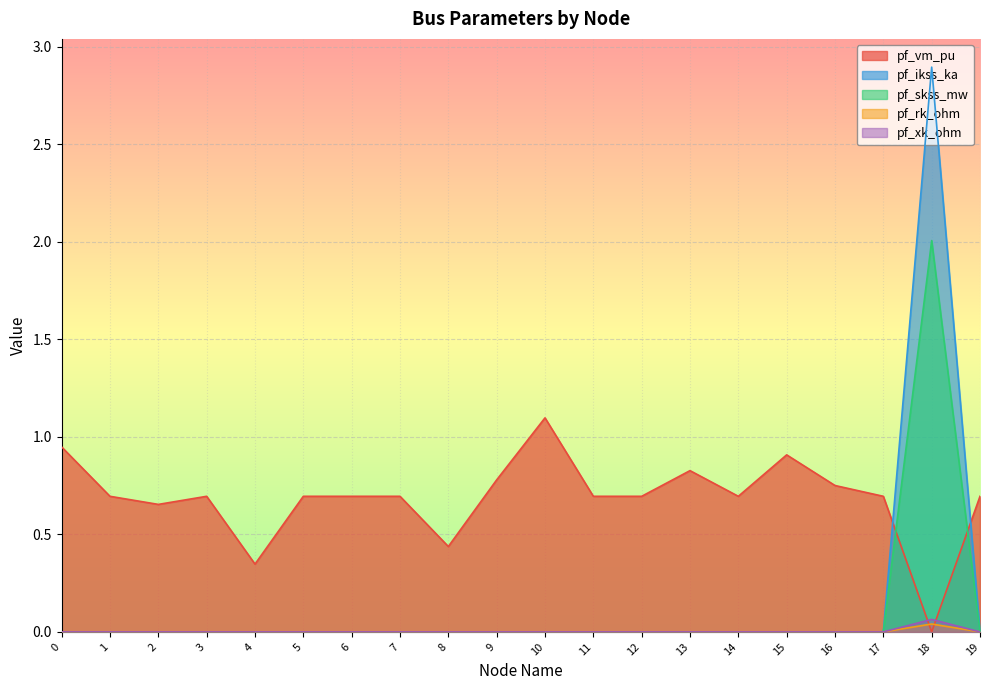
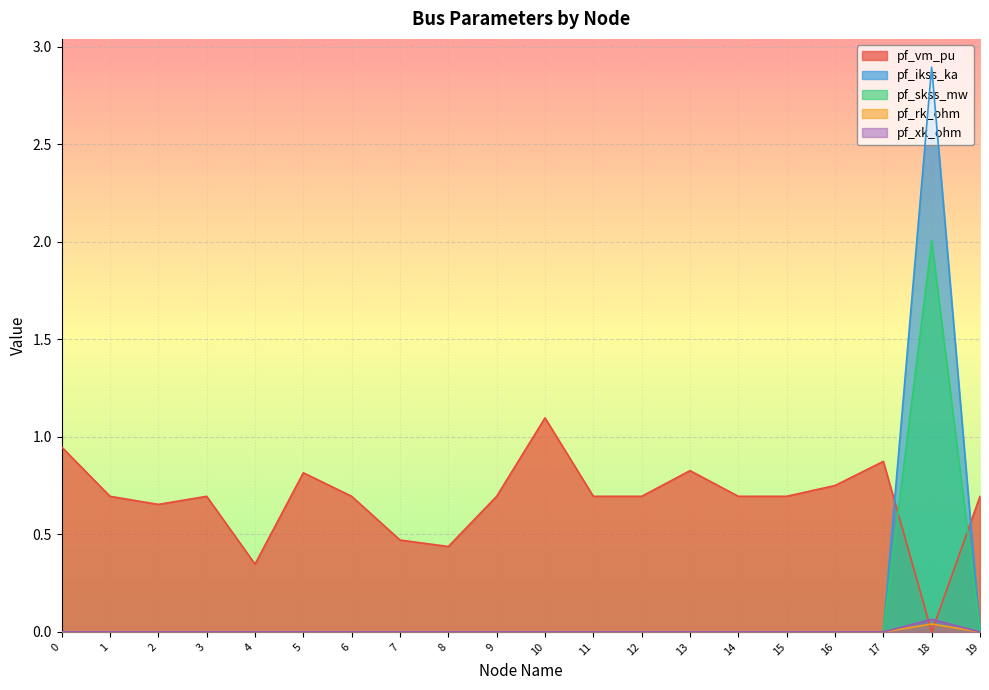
  {
    "pf_vm_pu": {
      "0": 0.95,
      "1": 0.70,
      "2": 0.65,
      "3": 0.70,
      "4": 0.35,
-     "5": 0.70,
+     "5": 0.82,
      "6": 0.70,
-     "7": 0.70,
+     "7": 0.47,
      "8": 0.44,
-     "9": 0.78,
+     "9": 0.70,
      "10": 1.10,
      "11": 0.70,
      "12": 0.70,
      "13": 0.83,
      "14": 0.70,
-     "15": 0.91,
+     "15": 0.70,
      "16": 0.75,
-     "17": 0.70,
+     "17": 0.87,
      "18": 0.00,
      "19": 0.70
    },
    "pf_skss_mw": {
      "18": 2.01
    },
    "pf_rk_ohm": {
      "18": 0.04
    },
    "pf_xk_ohm": {
      "18": 0.06
    }
  }
